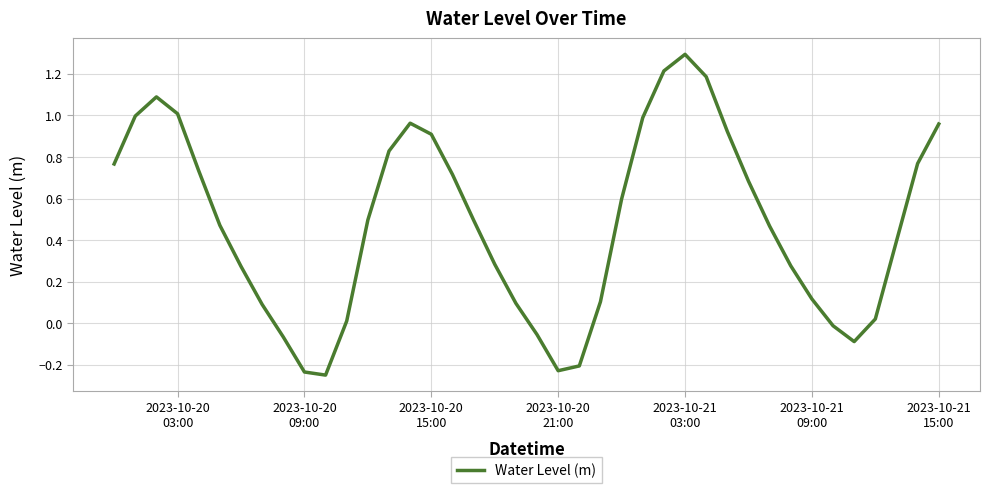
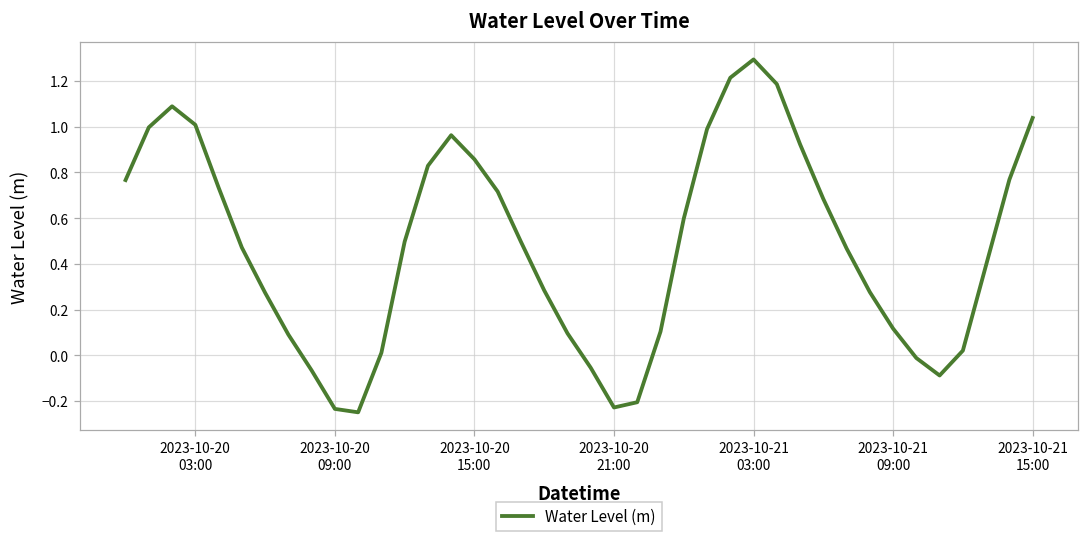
  {
    "2023-10-20 03:00": 1.01,
    "2023-10-20 09:00": -0.23,
-   "2023-10-20 15:00": 0.91,
+   "2023-10-20 15:00": 0.86,
    "2023-10-20 21:00": -0.23,
    "2023-10-21 03:00": 1.29,
    "2023-10-21 09:00": 0.12,
-   "2023-10-21 15:00": 0.96
+   "2023-10-21 15:00": 1.04
  }
